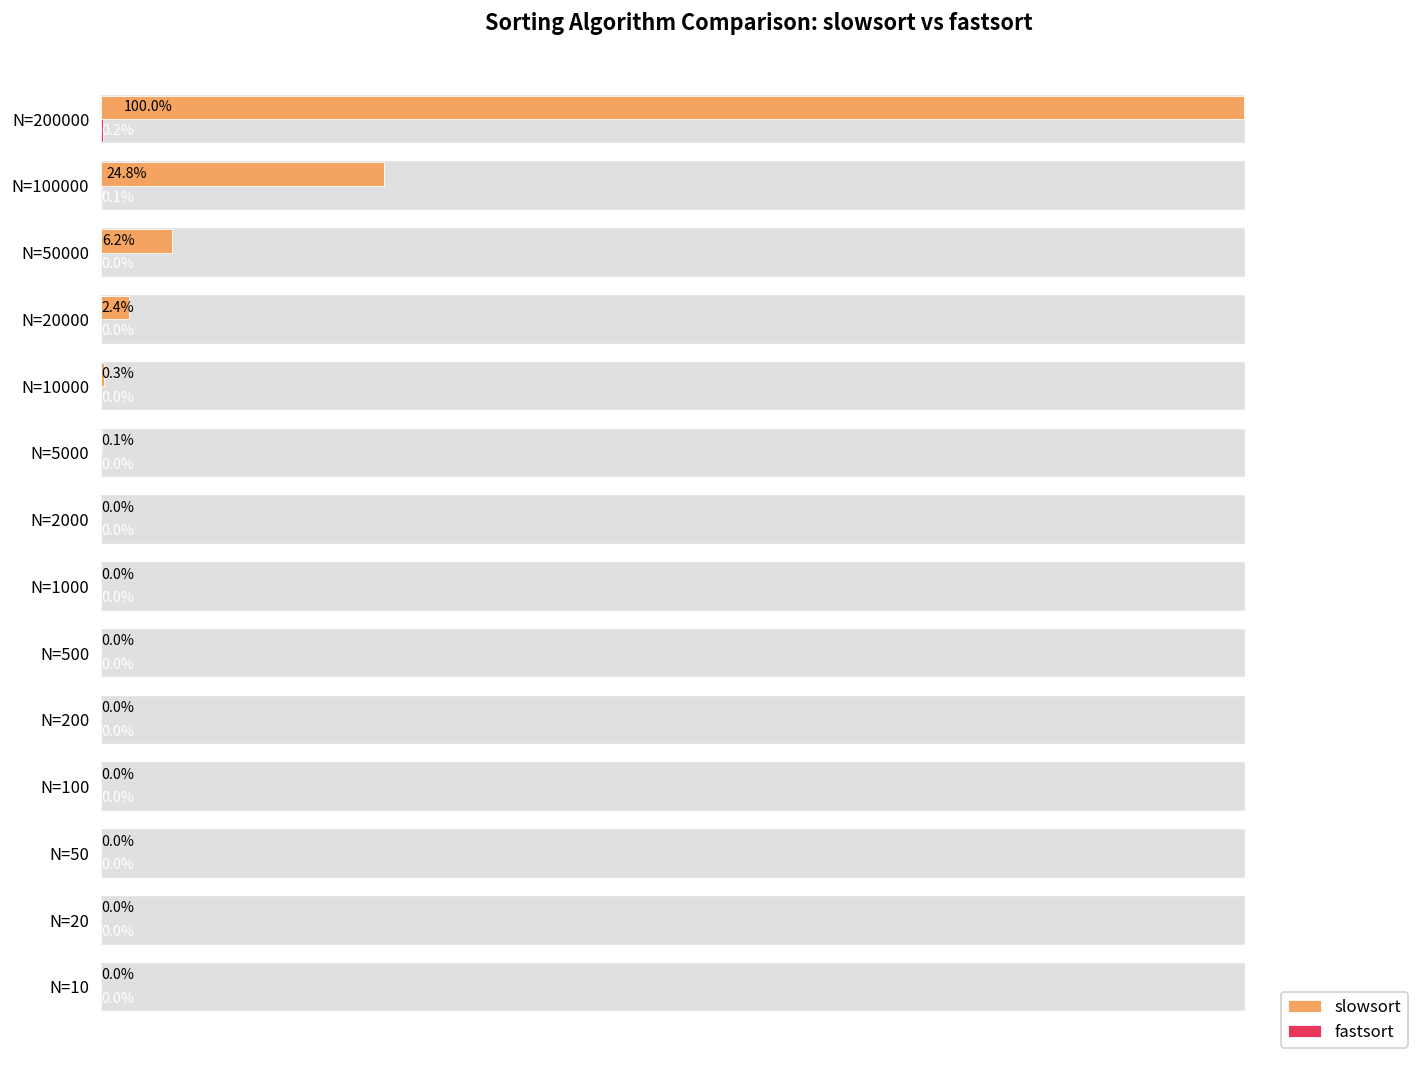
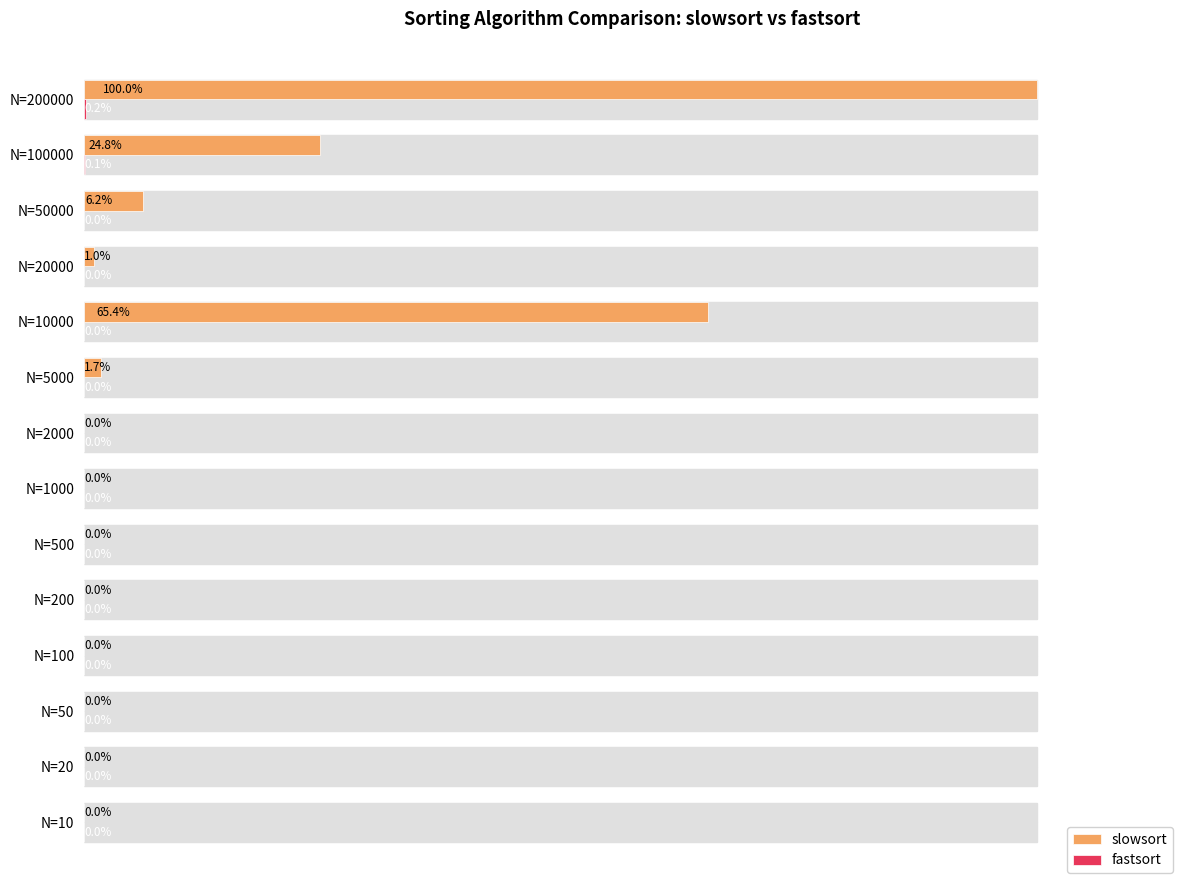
  {
    "slowsort": {
      "N=200000": "100.0%",
      "N=100000": "24.8%",
      "N=50000": "6.2%",
-     "N=20000": "2.4%",
-     "N=10000": "0.3%",
-     "N=5000": "0.1%",
+     "N=20000": "1.0%",
+     "N=10000": "65.4%",
+     "N=5000": "1.7%",
      "N=2000": "0.0%",
      "N=1000": "0.0%",
      "N=500": "0.0%",
      "N=200": "0.0%",
      "N=100": "0.0%",
      "N=50": "0.0%",
      "N=20": "0.0%",
      "N=10": "0.0%"
    }
  }
